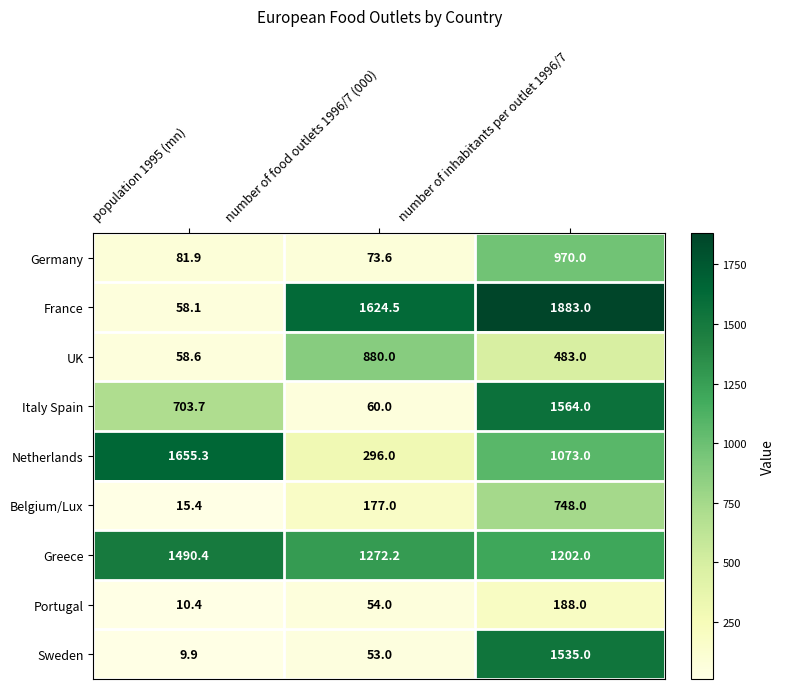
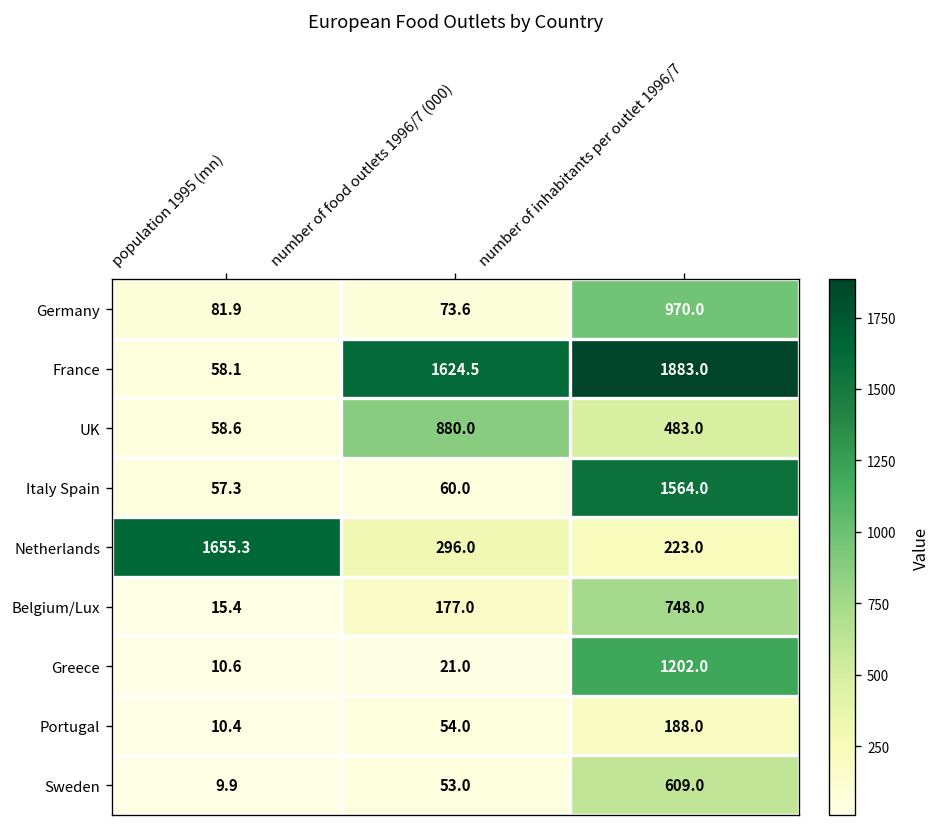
  {
    "Germany": {
      "population 1995 (mn)": 81.9,
      "number of food outlets 1996/7 (000)": 73.6,
      "number of inhabitants per outlet 1996/7": 970.0
    },
    "France": {
      "population 1995 (mn)": 58.1,
      "number of food outlets 1996/7 (000)": 1624.5,
      "number of inhabitants per outlet 1996/7": 1883.0
    },
    "UK": {
      "population 1995 (mn)": 58.6,
      "number of food outlets 1996/7 (000)": 880.0,
      "number of inhabitants per outlet 1996/7": 483.0
    },
    "Italy Spain": {
-     "population 1995 (mn)": 703.7,
+     "population 1995 (mn)": 57.3,
      "number of food outlets 1996/7 (000)": 60.0,
      "number of inhabitants per outlet 1996/7": 1564.0
    },
    "Netherlands": {
      "population 1995 (mn)": 1655.3,
      "number of food outlets 1996/7 (000)": 296.0,
-     "number of inhabitants per outlet 1996/7": 1073.0
+     "number of inhabitants per outlet 1996/7": 223.0
    },
    "Belgium/Lux": {
      "population 1995 (mn)": 15.4,
      "number of food outlets 1996/7 (000)": 177.0,
      "number of inhabitants per outlet 1996/7": 748.0
    },
    "Greece": {
-     "population 1995 (mn)": 1490.4,
-     "number of food outlets 1996/7 (000)": 1272.2,
+     "population 1995 (mn)": 10.6,
+     "number of food outlets 1996/7 (000)": 21.0,
      "number of inhabitants per outlet 1996/7": 1202.0
    },
    "Portugal": {
      "population 1995 (mn)": 10.4,
      "number of food outlets 1996/7 (000)": 54.0,
      "number of inhabitants per outlet 1996/7": 188.0
    },
    "Sweden": {
      "population 1995 (mn)": 9.9,
      "number of food outlets 1996/7 (000)": 53.0,
-     "number of inhabitants per outlet 1996/7": 1535.0
+     "number of inhabitants per outlet 1996/7": 609.0
    }
  }
